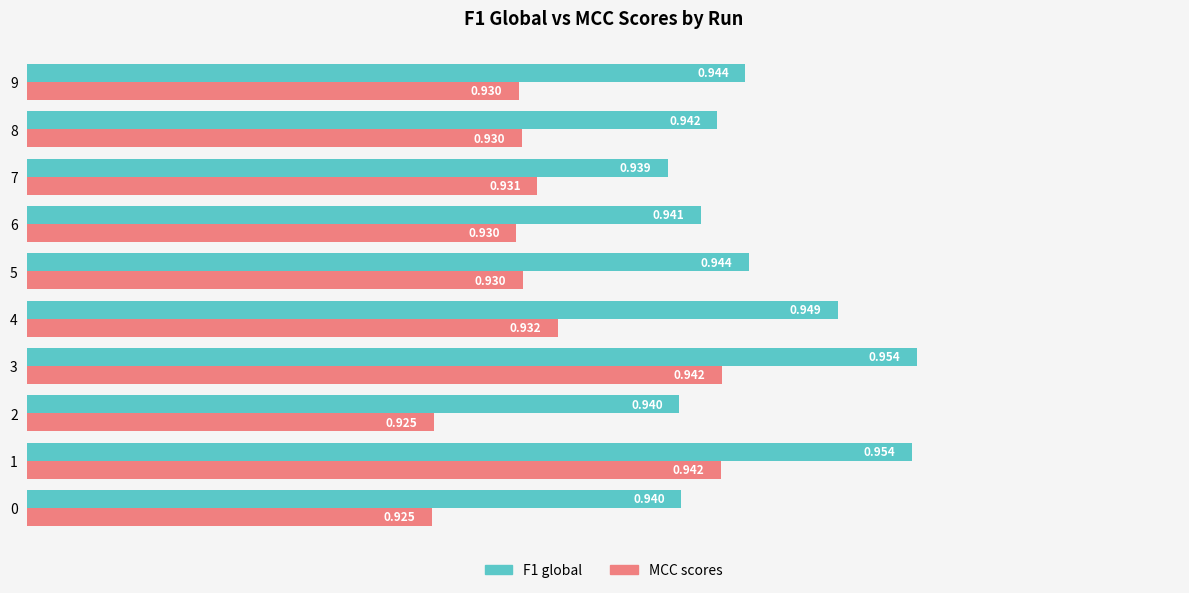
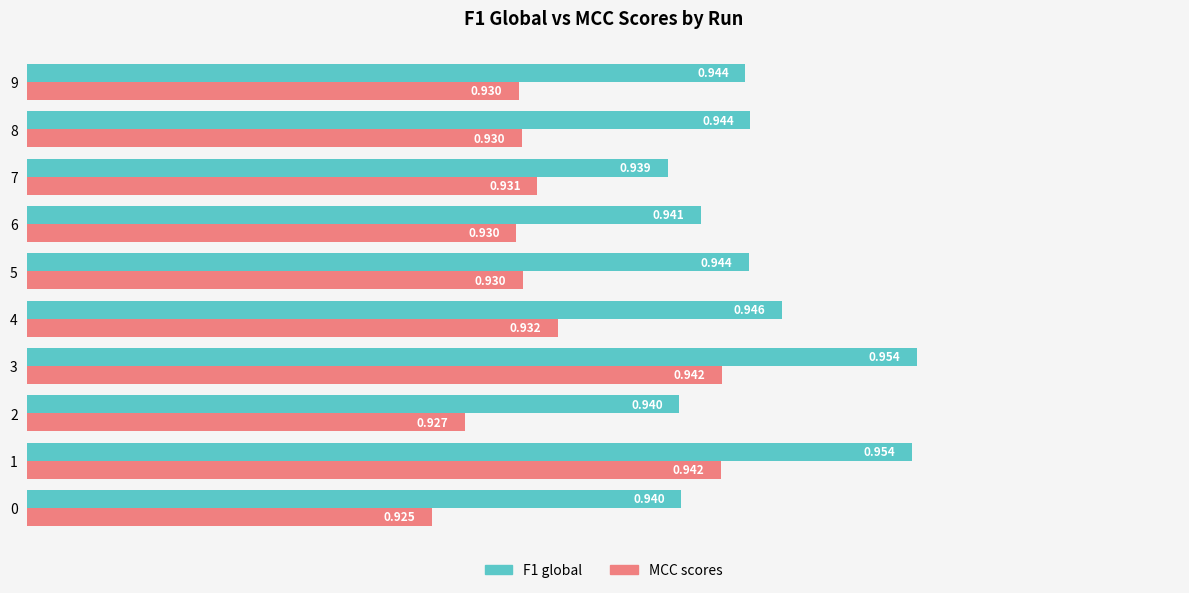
  {
    "F1 global": {
      "9": 0.944,
-     "8": 0.942,
+     "8": 0.944,
      "7": 0.939,
      "6": 0.941,
      "5": 0.944,
-     "4": 0.949,
+     "4": 0.946,
      "3": 0.954,
      "2": 0.940,
      "1": 0.954,
      "0": 0.940
    },
    "MCC scores": {
      "9": 0.930,
      "8": 0.930,
      "7": 0.931,
      "6": 0.930,
      "5": 0.930,
      "4": 0.932,
      "3": 0.942,
-     "2": 0.925,
+     "2": 0.927,
      "1": 0.942,
      "0": 0.925
    }
  }
